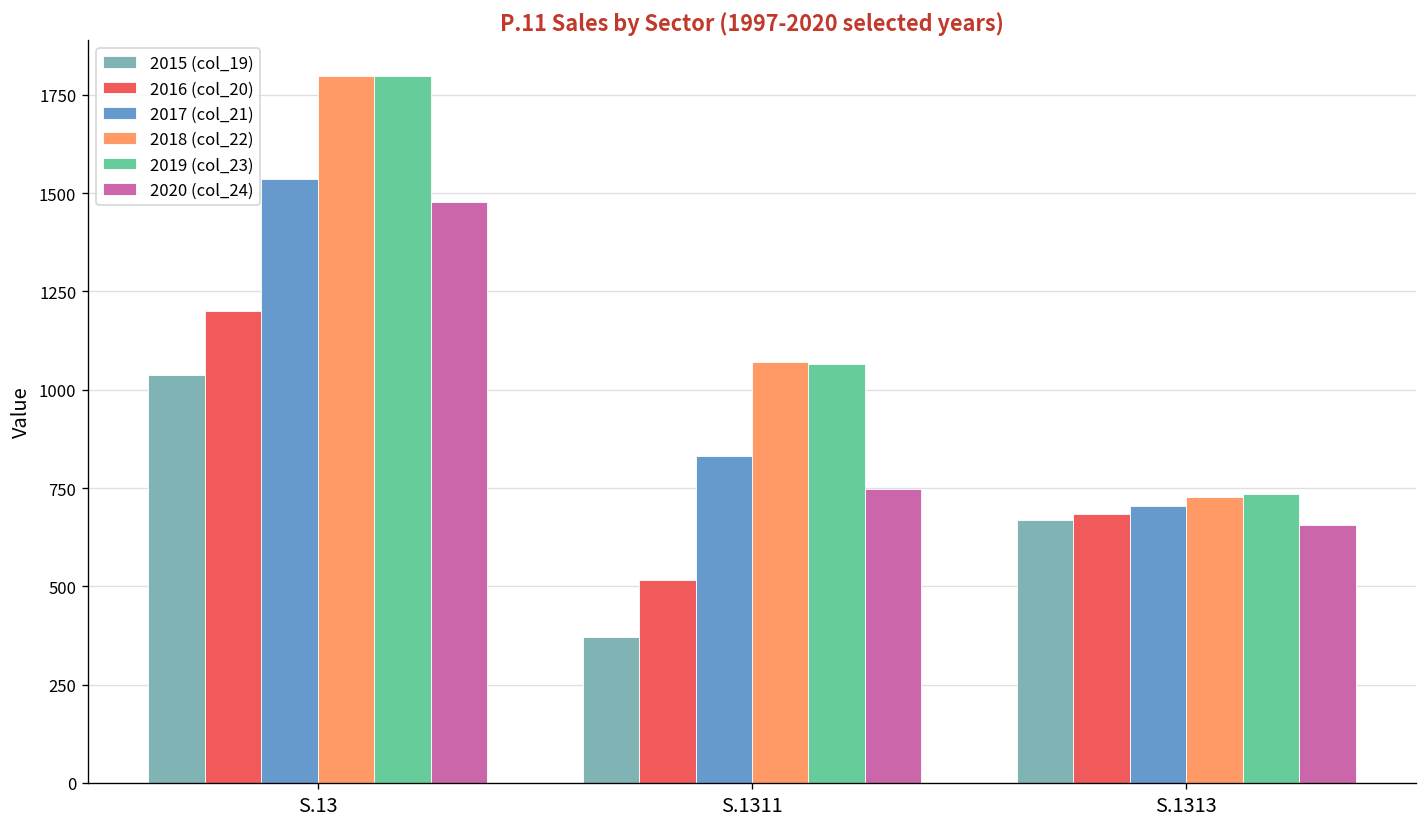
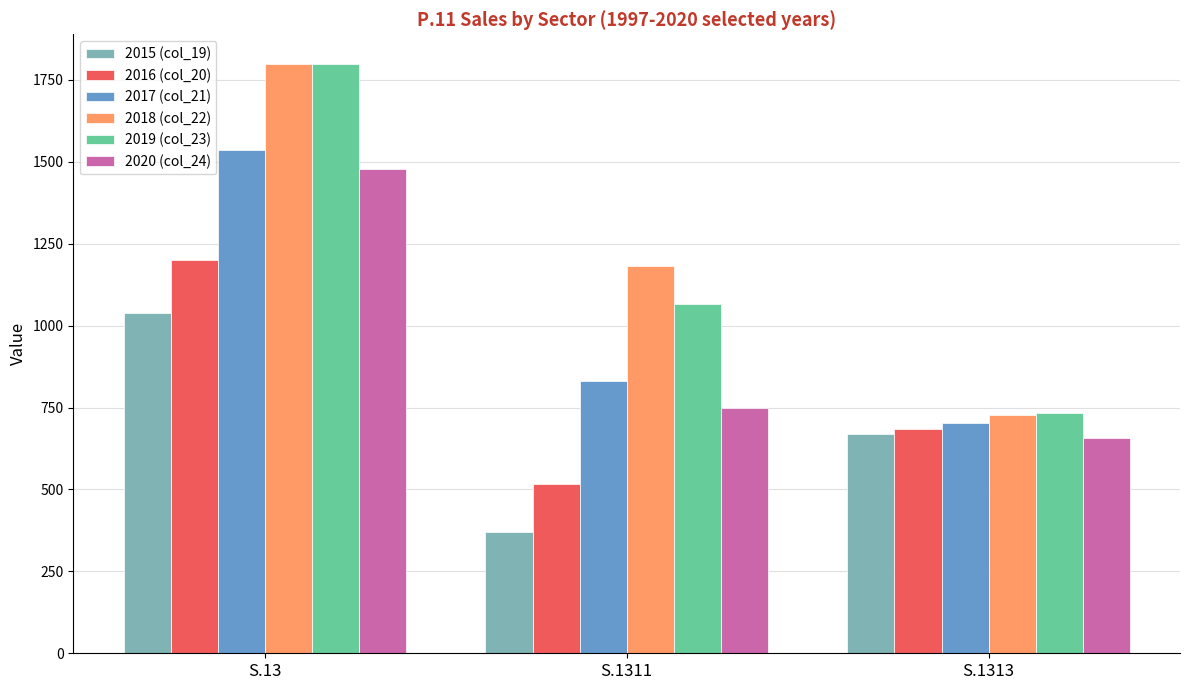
  {
    "2016 (col_20)": {
      "S.13": 1200,
      "S.1311": 520,
      "S.1313": 680
    },
    "2018 (col_22)": {
      "S.13": 1800,
-     "S.1311": 1070,
+     "S.1311": 1180,
      "S.1313": 730
    },
    "2020 (col_24)": {
      "S.13": 1480,
      "S.1311": 750,
      "S.1313": 660
    }
  }
